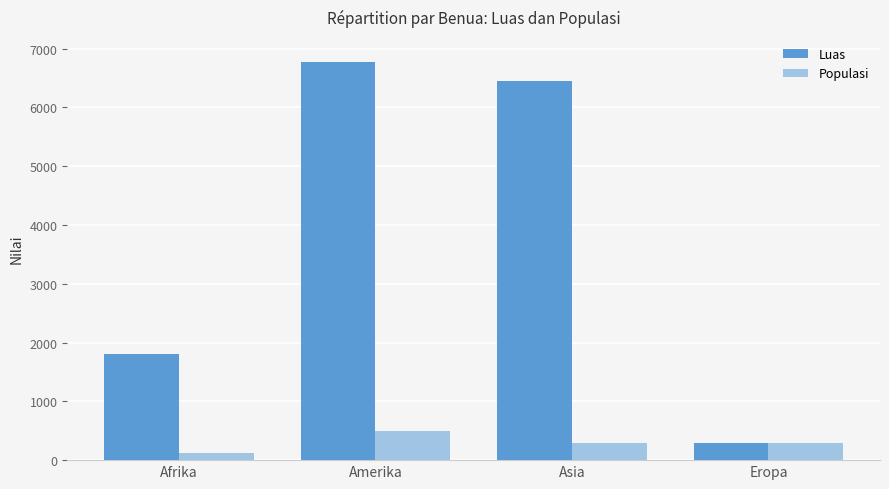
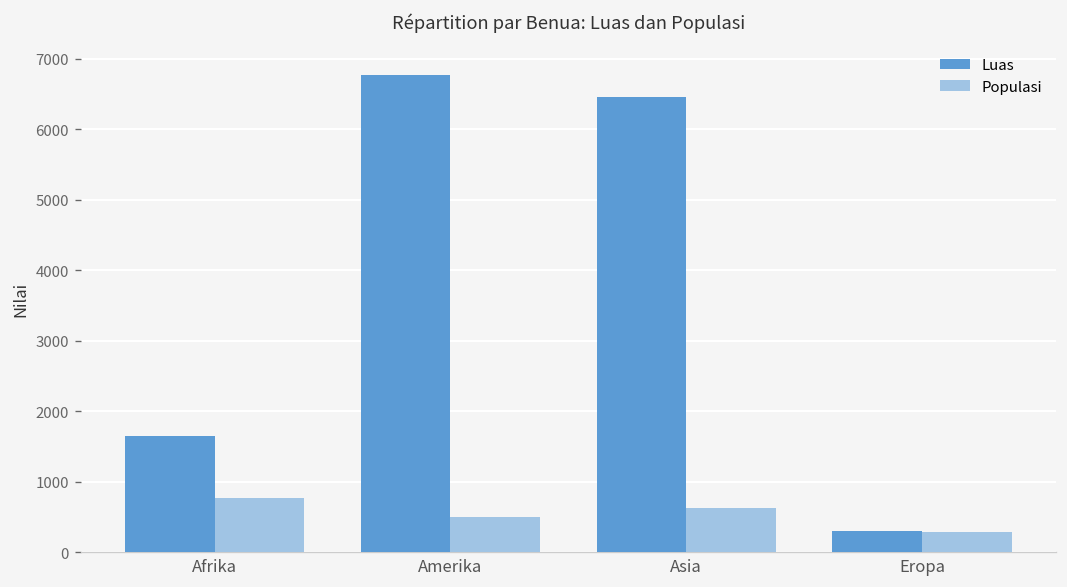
  {
    "Luas": {
-     "Afrika": 1800,
+     "Afrika": 1700,
      "Amerika": 6800,
      "Asia": 6500,
      "Eropa": 300
    },
    "Populasi": {
-     "Afrika": 100,
+     "Afrika": 800,
      "Amerika": 500,
-     "Asia": 300,
+     "Asia": 600,
      "Eropa": 300
    }
  }
